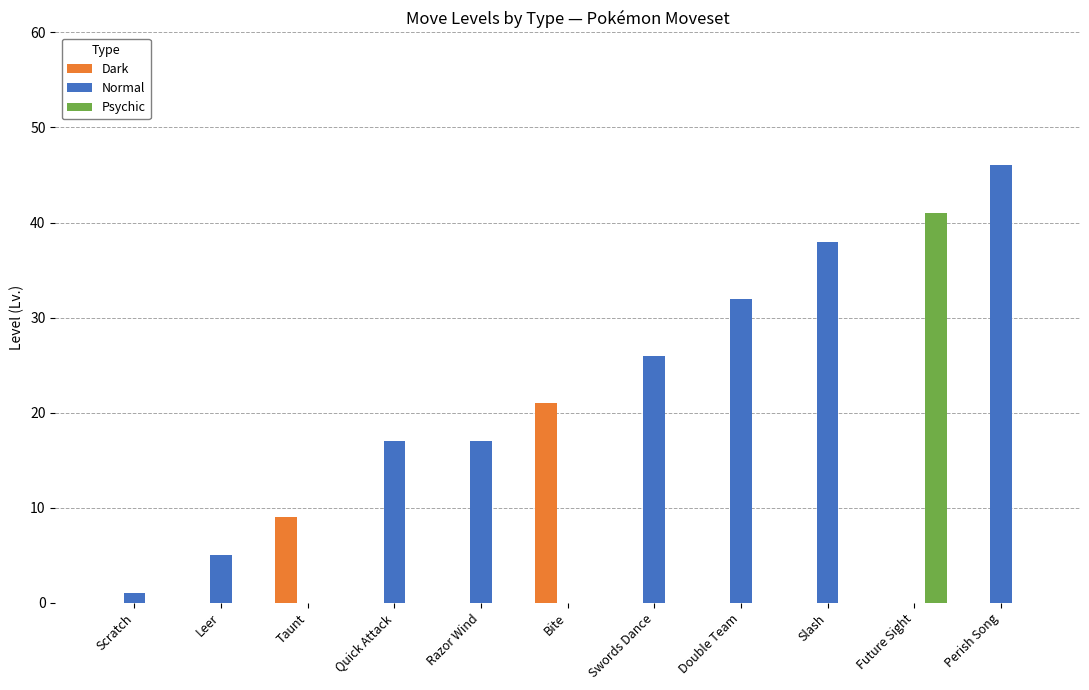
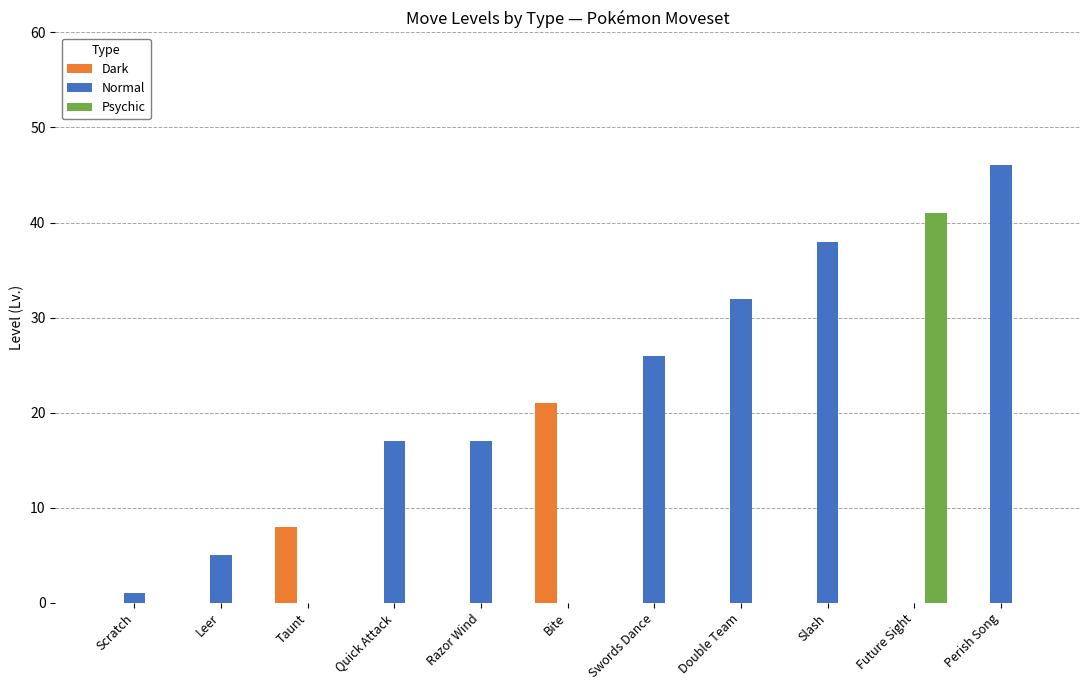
  {
    "Dark": {
      "Scratch": 0,
      "Leer": 0,
-     "Taunt": 9,
+     "Taunt": 8,
      "Quick Attack": 0,
      "Razor Wind": 0,
      "Bite": 21,
      "Swords Dance": 0,
      "Double Team": 0,
      "Slash": 0,
      "Future Sight": 0,
      "Perish Song": 0
    },
    "Normal": {
      "Scratch": 1,
      "Leer": 5,
      "Taunt": 0,
      "Quick Attack": 17,
      "Razor Wind": 17,
      "Bite": 0,
      "Swords Dance": 26,
      "Double Team": 32,
      "Slash": 38,
      "Future Sight": 0,
      "Perish Song": 46
    },
    "Psychic": {
      "Scratch": 0,
      "Leer": 0,
      "Taunt": 0,
      "Quick Attack": 0,
      "Razor Wind": 0,
      "Bite": 0,
      "Swords Dance": 0,
      "Double Team": 0,
      "Slash": 0,
      "Future Sight": 41,
      "Perish Song": 0
    }
  }
